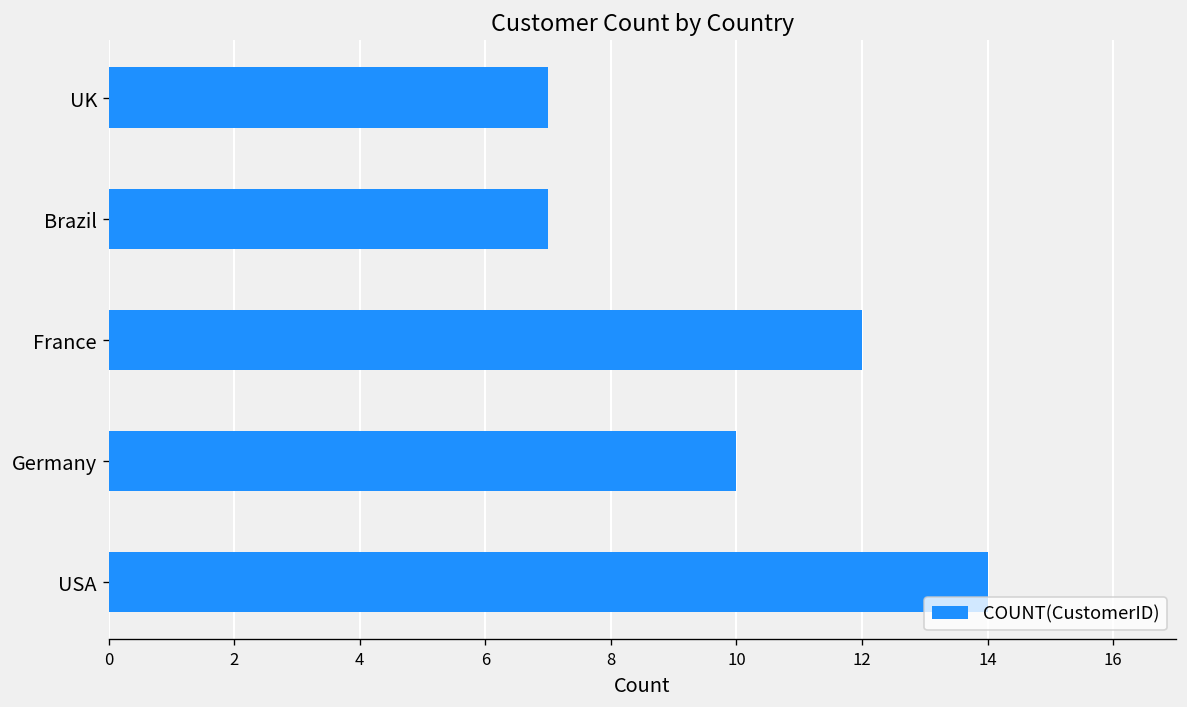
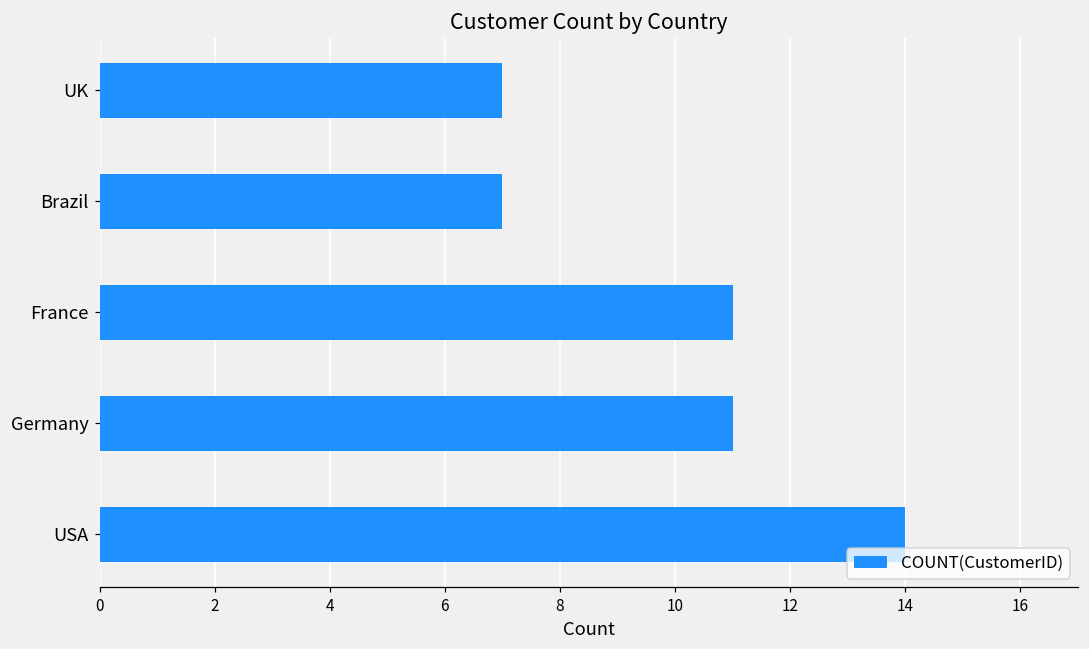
  {
    "UK": 7,
    "Brazil": 7,
-   "France": 12,
-   "Germany": 10,
+   "France": 11,
+   "Germany": 11,
    "USA": 14
  }
